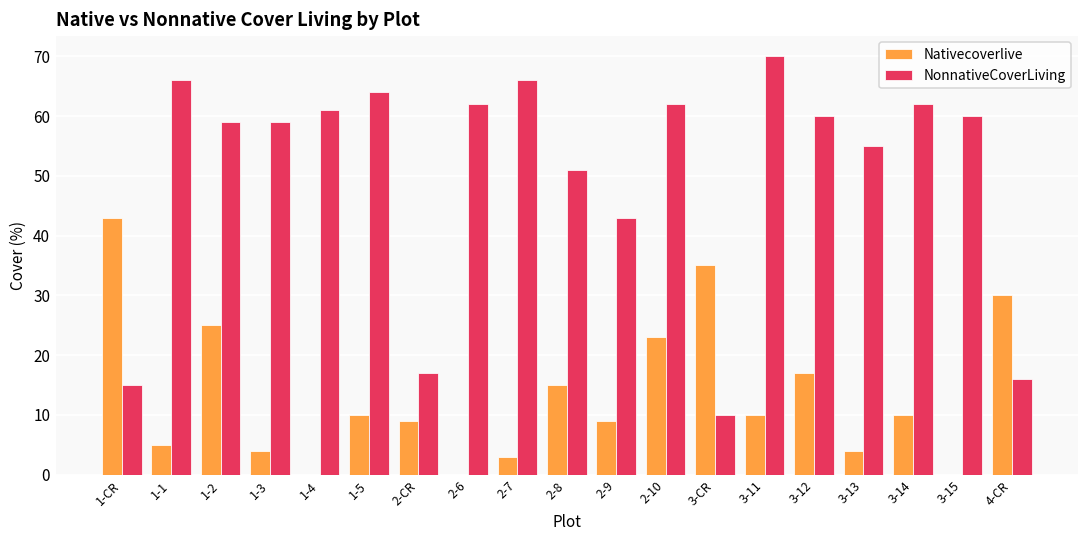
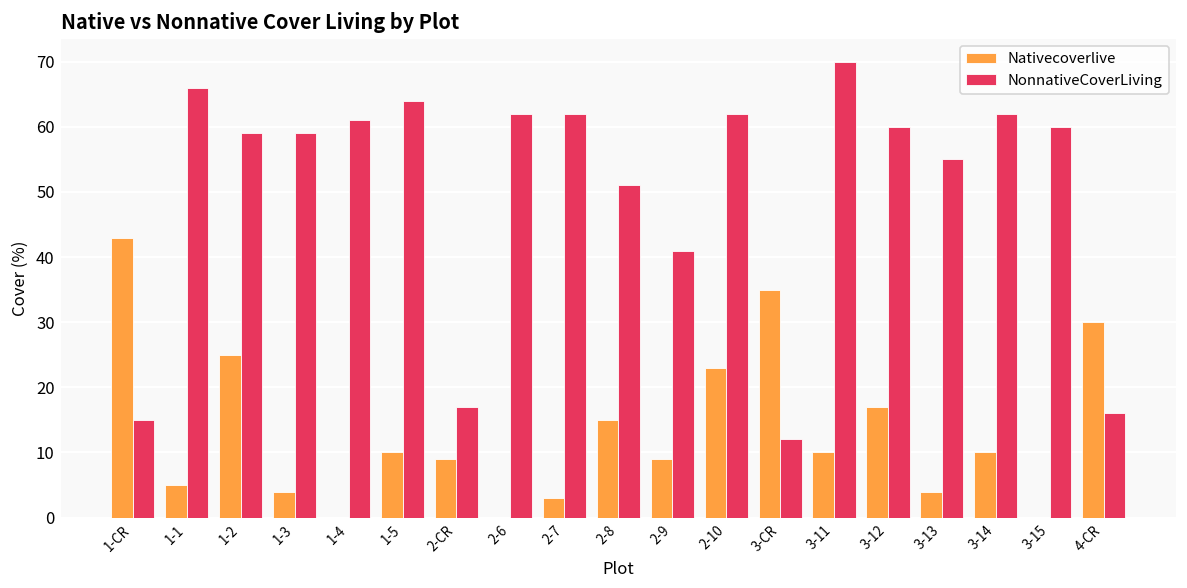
  {
    "Nativecoverlive": {
      "1-CR": 43,
      "1-1": 5,
      "1-2": 25,
      "1-3": 4,
      "1-4": 0,
      "1-5": 10,
      "2-CR": 9,
      "2-6": 0,
      "2-7": 3,
      "2-8": 15,
      "2-9": 9,
      "2-10": 23,
      "3-CR": 35,
      "3-11": 10,
      "3-12": 17,
      "3-13": 4,
      "3-14": 10,
      "3-15": 0,
      "4-CR": 30
    },
    "NonnativeCoverLiving": {
      "1-CR": 15,
      "1-1": 66,
      "1-2": 59,
      "1-3": 59,
      "1-4": 61,
      "1-5": 64,
      "2-CR": 17,
      "2-6": 62,
-     "2-7": 66,
+     "2-7": 62,
      "2-8": 51,
-     "2-9": 43,
+     "2-9": 41,
      "2-10": 62,
-     "3-CR": 10,
+     "3-CR": 12,
      "3-11": 70,
      "3-12": 60,
      "3-13": 55,
      "3-14": 62,
      "3-15": 60,
      "4-CR": 16
    }
  }
